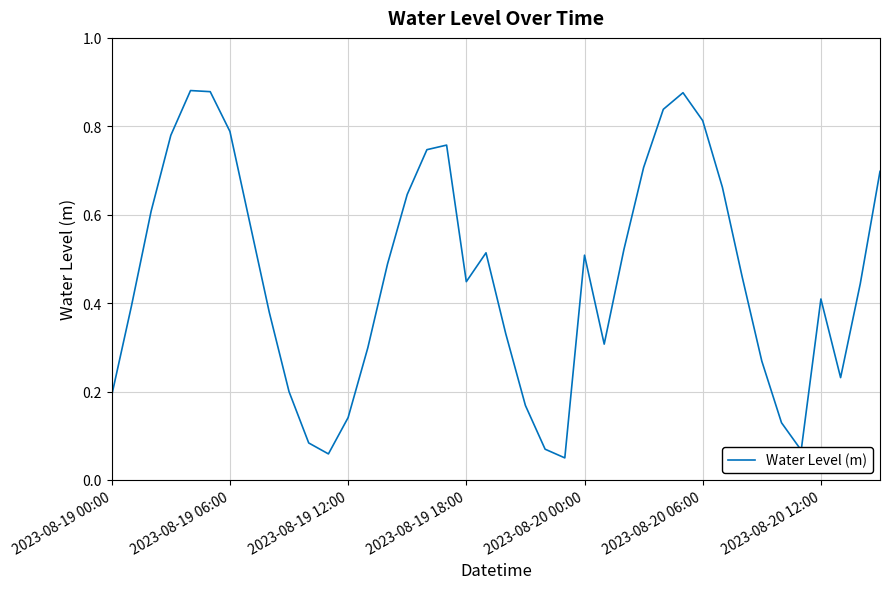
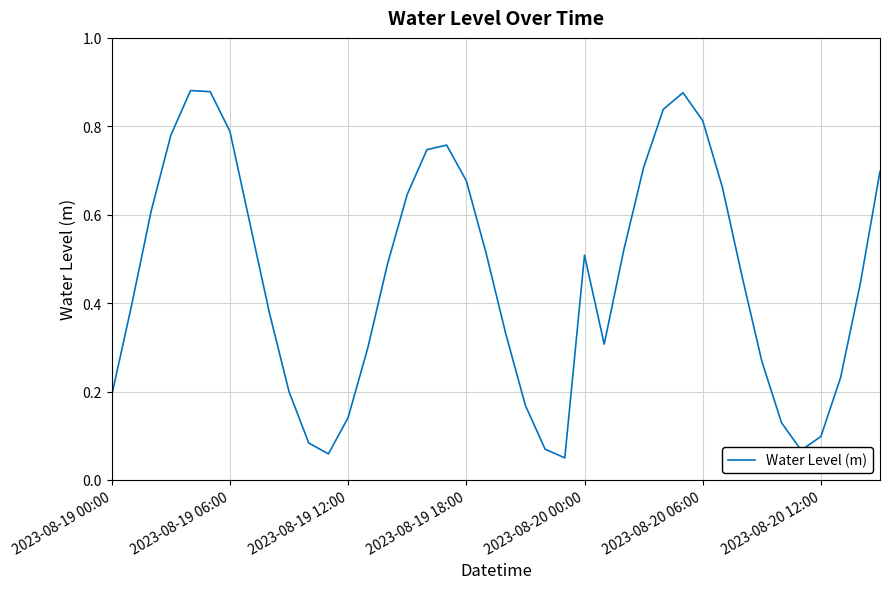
  {
    "2023-08-19 00:00": 0.19,
    "2023-08-19 06:00": 0.79,
    "2023-08-19 12:00": 0.14,
-   "2023-08-19 18:00": 0.45,
+   "2023-08-19 18:00": 0.68,
    "2023-08-20 00:00": 0.51,
    "2023-08-20 06:00": 0.81,
-   "2023-08-20 12:00": 0.41
+   "2023-08-20 12:00": 0.10
  }
